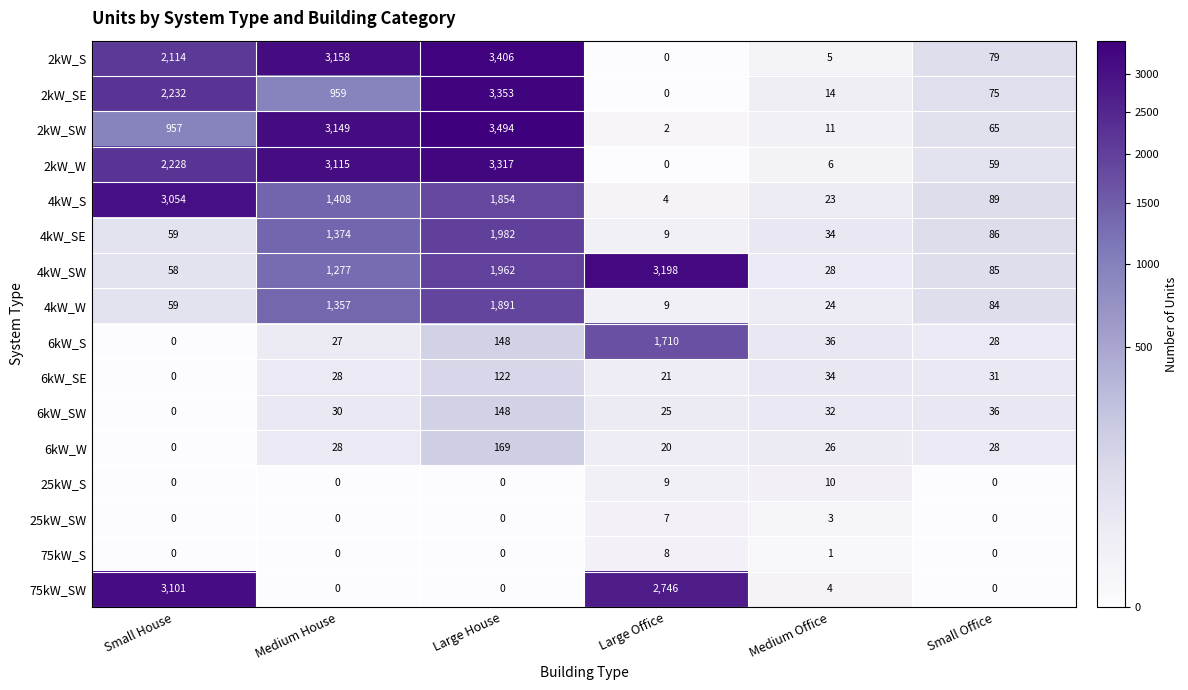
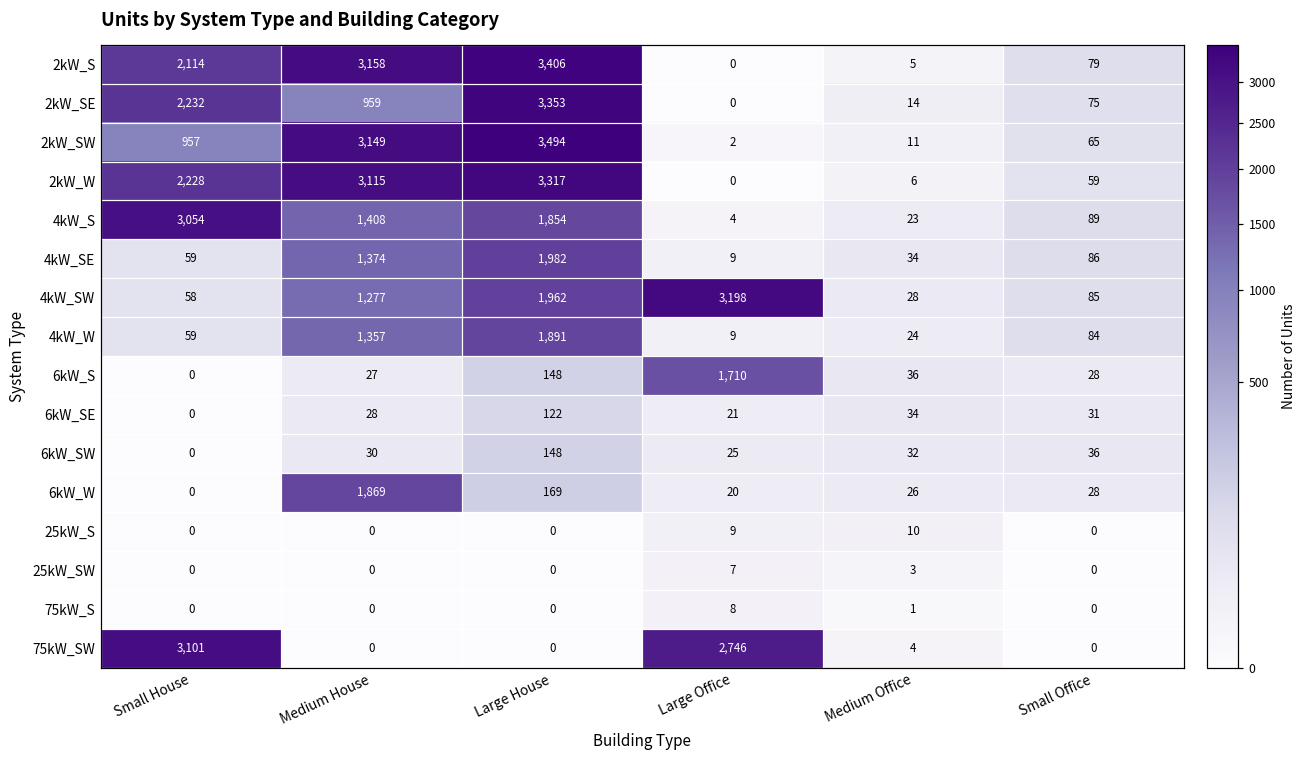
  {
    "2kW_S": {
      "Small House": "2,114",
      "Medium House": "3,158",
      "Large House": "3,406",
      "Large Office": "0",
      "Medium Office": "5",
      "Small Office": "79"
    },
    "2kW_SE": {
      "Small House": "2,232",
      "Medium House": "959",
      "Large House": "3,353",
      "Large Office": "0",
      "Medium Office": "14",
      "Small Office": "75"
    },
    "2kW_SW": {
      "Small House": "957",
      "Medium House": "3,149",
      "Large House": "3,494",
      "Large Office": "2",
      "Medium Office": "11",
      "Small Office": "65"
    },
    "2kW_W": {
      "Small House": "2,228",
      "Medium House": "3,115",
      "Large House": "3,317",
      "Large Office": "0",
      "Medium Office": "6",
      "Small Office": "59"
    },
    "4kW_S": {
      "Small House": "3,054",
      "Medium House": "1,408",
      "Large House": "1,854",
      "Large Office": "4",
      "Medium Office": "23",
      "Small Office": "89"
    },
    "4kW_SE": {
      "Small House": "59",
      "Medium House": "1,374",
      "Large House": "1,982",
      "Large Office": "9",
      "Medium Office": "34",
      "Small Office": "86"
    },
    "4kW_SW": {
      "Small House": "58",
      "Medium House": "1,277",
      "Large House": "1,962",
      "Large Office": "3,198",
      "Medium Office": "28",
      "Small Office": "85"
    },
    "4kW_W": {
      "Small House": "59",
      "Medium House": "1,357",
      "Large House": "1,891",
      "Large Office": "9",
      "Medium Office": "24",
      "Small Office": "84"
    },
    "6kW_S": {
      "Small House": "0",
      "Medium House": "27",
      "Large House": "148",
      "Large Office": "1,710",
      "Medium Office": "36",
      "Small Office": "28"
    },
    "6kW_SE": {
      "Small House": "0",
      "Medium House": "28",
      "Large House": "122",
      "Large Office": "21",
      "Medium Office": "34",
      "Small Office": "31"
    },
    "6kW_SW": {
      "Small House": "0",
      "Medium House": "30",
      "Large House": "148",
      "Large Office": "25",
      "Medium Office": "32",
      "Small Office": "36"
    },
    "6kW_W": {
      "Small House": "0",
-     "Medium House": "28",
+     "Medium House": "1,869",
      "Large House": "169",
      "Large Office": "20",
      "Medium Office": "26",
      "Small Office": "28"
    },
    "25kW_S": {
      "Small House": "0",
      "Medium House": "0",
      "Large House": "0",
      "Large Office": "9",
      "Medium Office": "10",
      "Small Office": "0"
    },
    "25kW_SW": {
      "Small House": "0",
      "Medium House": "0",
      "Large House": "0",
      "Large Office": "7",
      "Medium Office": "3",
      "Small Office": "0"
    },
    "75kW_S": {
      "Small House": "0",
      "Medium House": "0",
      "Large House": "0",
      "Large Office": "8",
      "Medium Office": "1",
      "Small Office": "0"
    },
    "75kW_SW": {
      "Small House": "3,101",
      "Medium House": "0",
      "Large House": "0",
      "Large Office": "2,746",
      "Medium Office": "4",
      "Small Office": "0"
    }
  }
